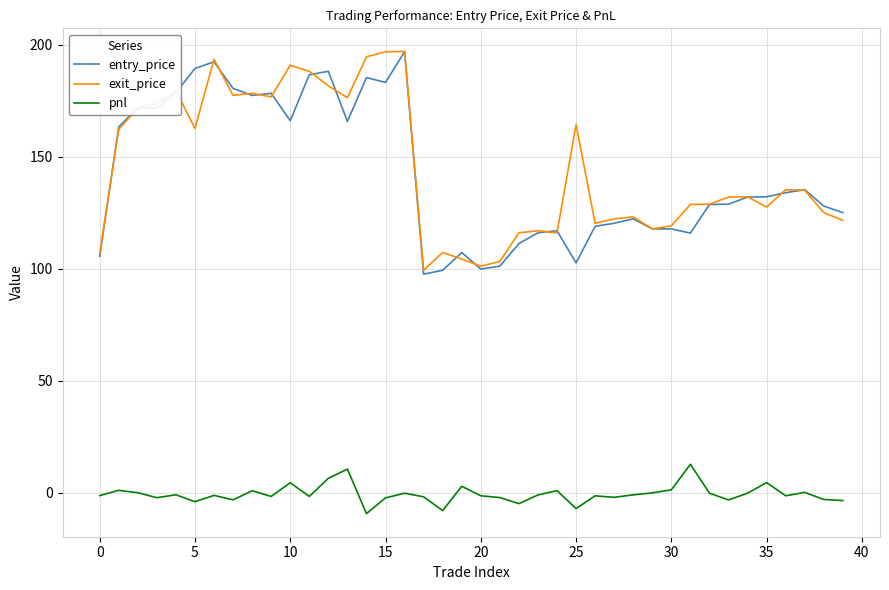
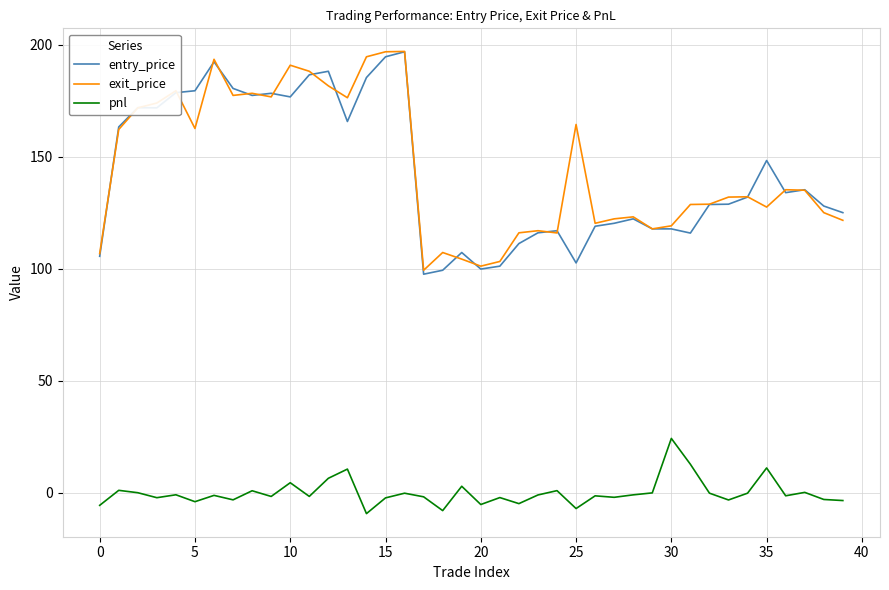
  {
    "entry_price": {
      "0": 106,
-     "5": 189,
-     "10": 166,
-     "15": 183,
+     "5": 179,
+     "10": 177,
+     "15": 195,
      "20": 100,
      "25": 103,
      "30": 118,
-     "35": 132
+     "35": 148
    },
    "exit_price": {
      "0": 107,
      "5": 163,
      "10": 191,
      "15": 197,
      "20": 101,
      "25": 164,
      "30": 119,
      "35": 128
    },
    "pnl": {
-     "0": -1,
+     "0": -6,
      "5": -4,
      "10": 5,
      "15": -2,
-     "20": -1,
+     "20": -5,
      "25": -7,
-     "30": 1,
-     "35": 5
+     "30": 24,
+     "35": 11
    }
  }
